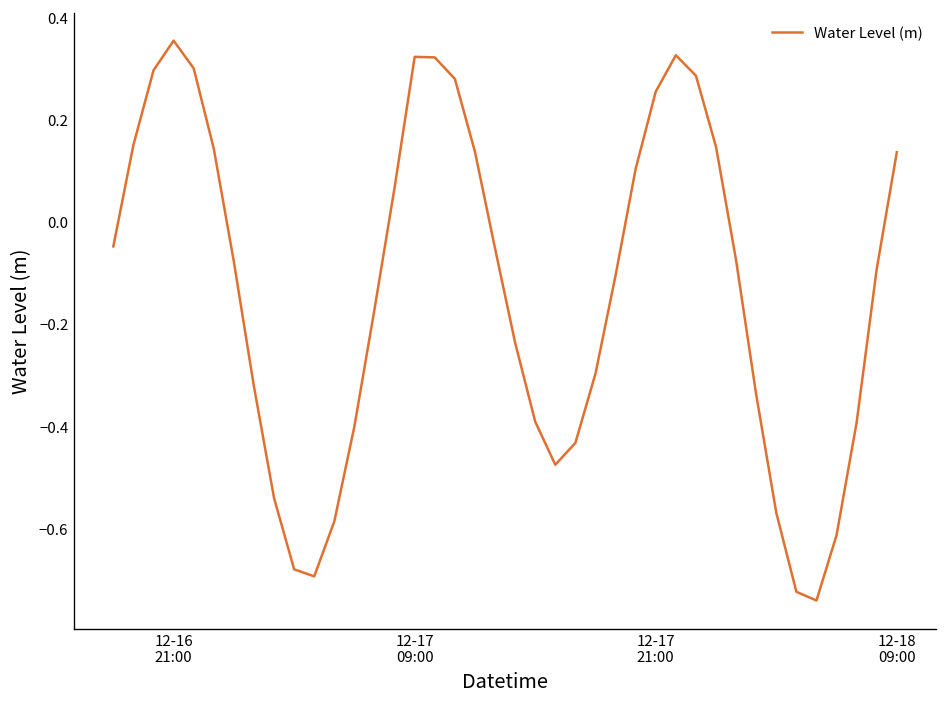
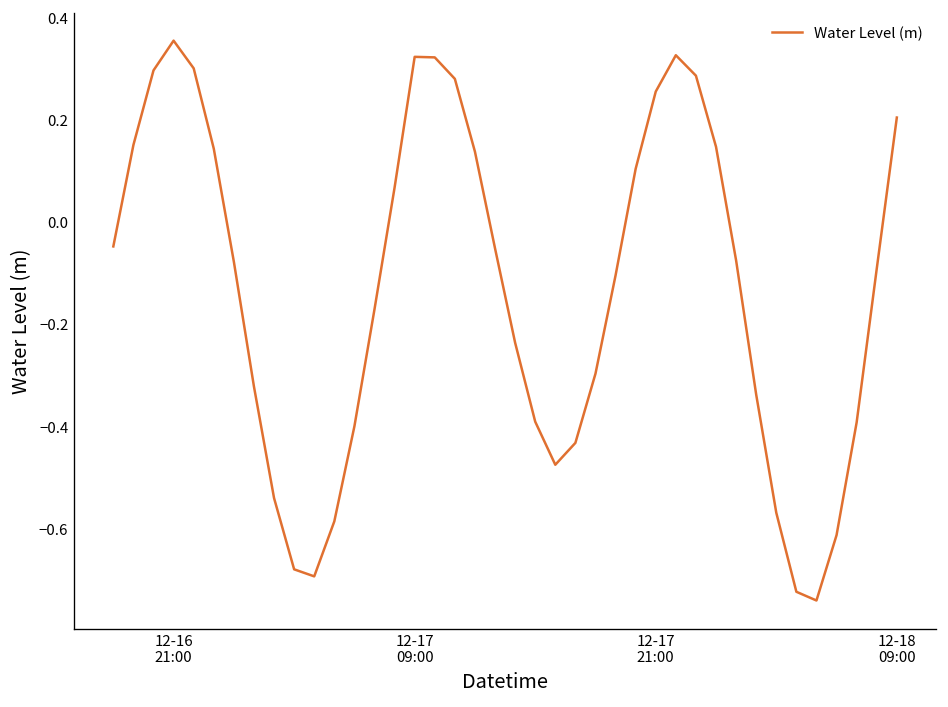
  {
    "12-16 21:00": 0.35,
    "12-17 09:00": 0.32,
    "12-17 21:00": 0.26,
-   "12-18 09:00": 0.14
+   "12-18 09:00": 0.20
  }
